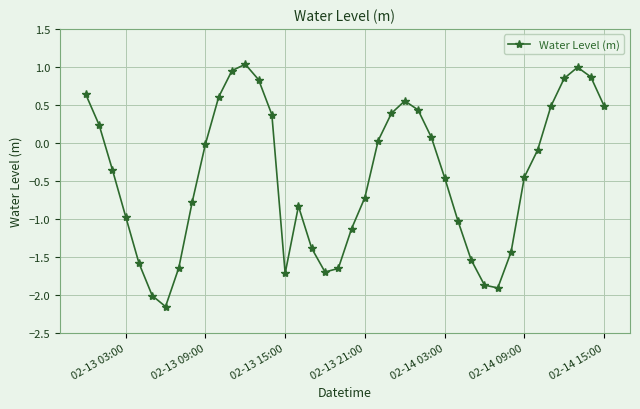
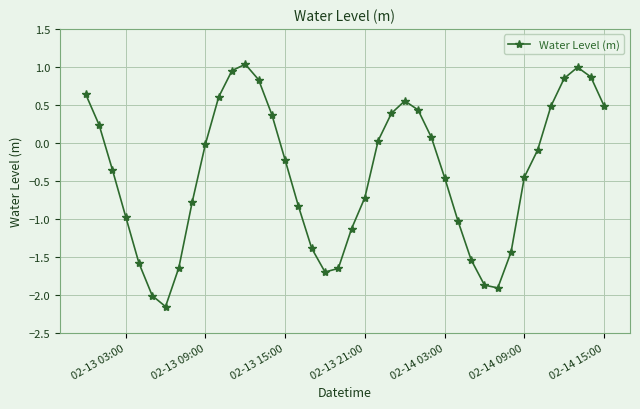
  {
    "02-13 03:00": -1.0,
    "02-13 09:00": 0.0,
-   "02-13 15:00": -1.7,
+   "02-13 15:00": -0.2,
    "02-13 21:00": -0.7,
    "02-14 03:00": -0.5,
    "02-14 09:00": -0.5,
    "02-14 15:00": 0.5
  }
